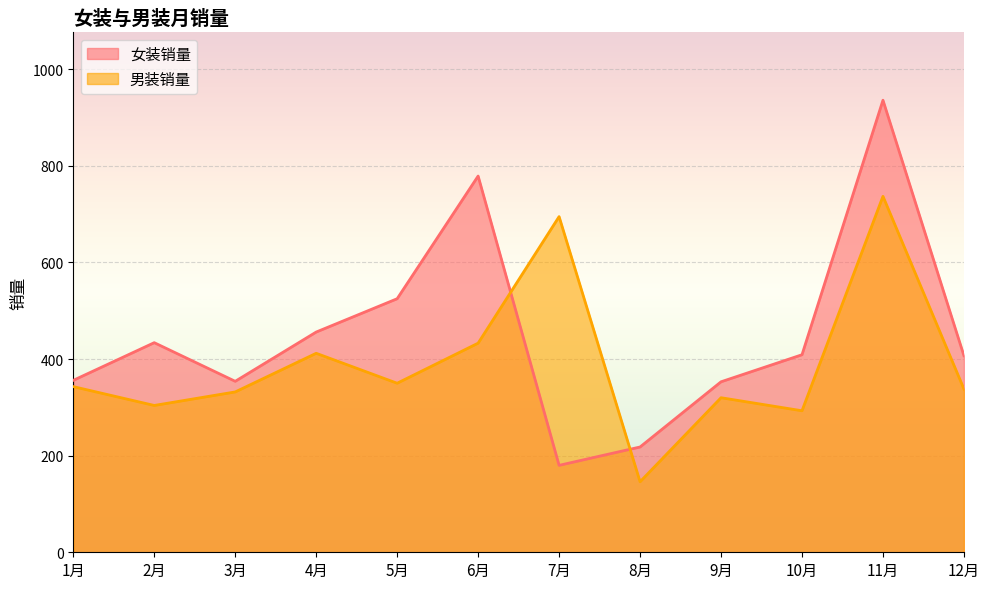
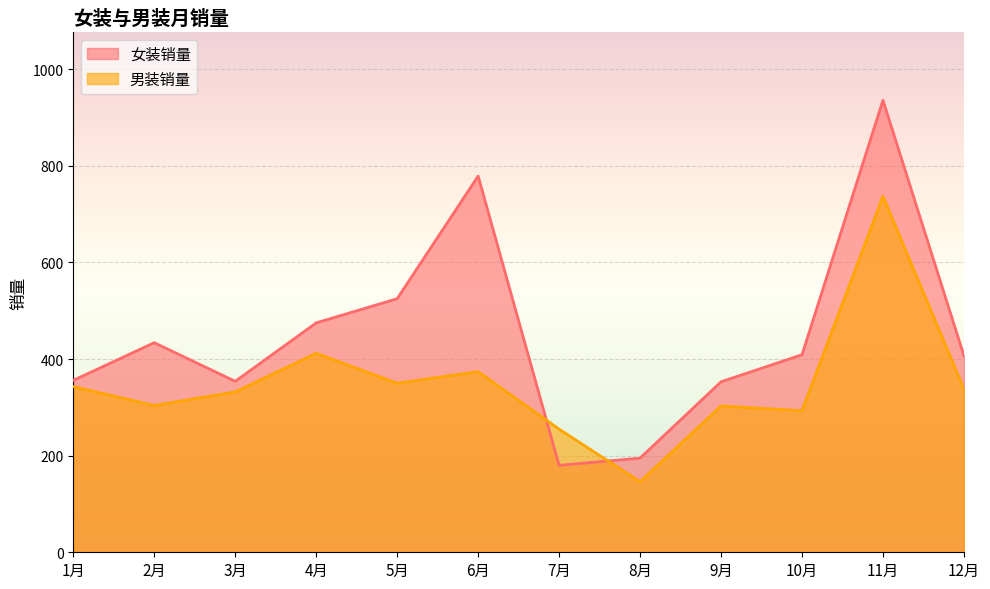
  {
    "女装销量": {
      "1月": 360,
      "2月": 430,
      "3月": 350,
-     "4月": 460,
+     "4月": 480,
      "5月": 530,
      "6月": 780,
      "7月": 180,
-     "8月": 220,
+     "8月": 200,
      "9月": 350,
      "10月": 410,
      "11月": 940,
      "12月": 410
    },
    "男装销量": {
      "1月": 340,
      "2月": 300,
      "3月": 330,
      "4月": 410,
      "5月": 350,
-     "6月": 430,
-     "7月": 700,
+     "6月": 370,
+     "7月": 260,
      "8月": 150,
-     "9月": 320,
+     "9月": 300,
      "10月": 290,
      "11月": 740,
      "12月": 340
    }
  }
